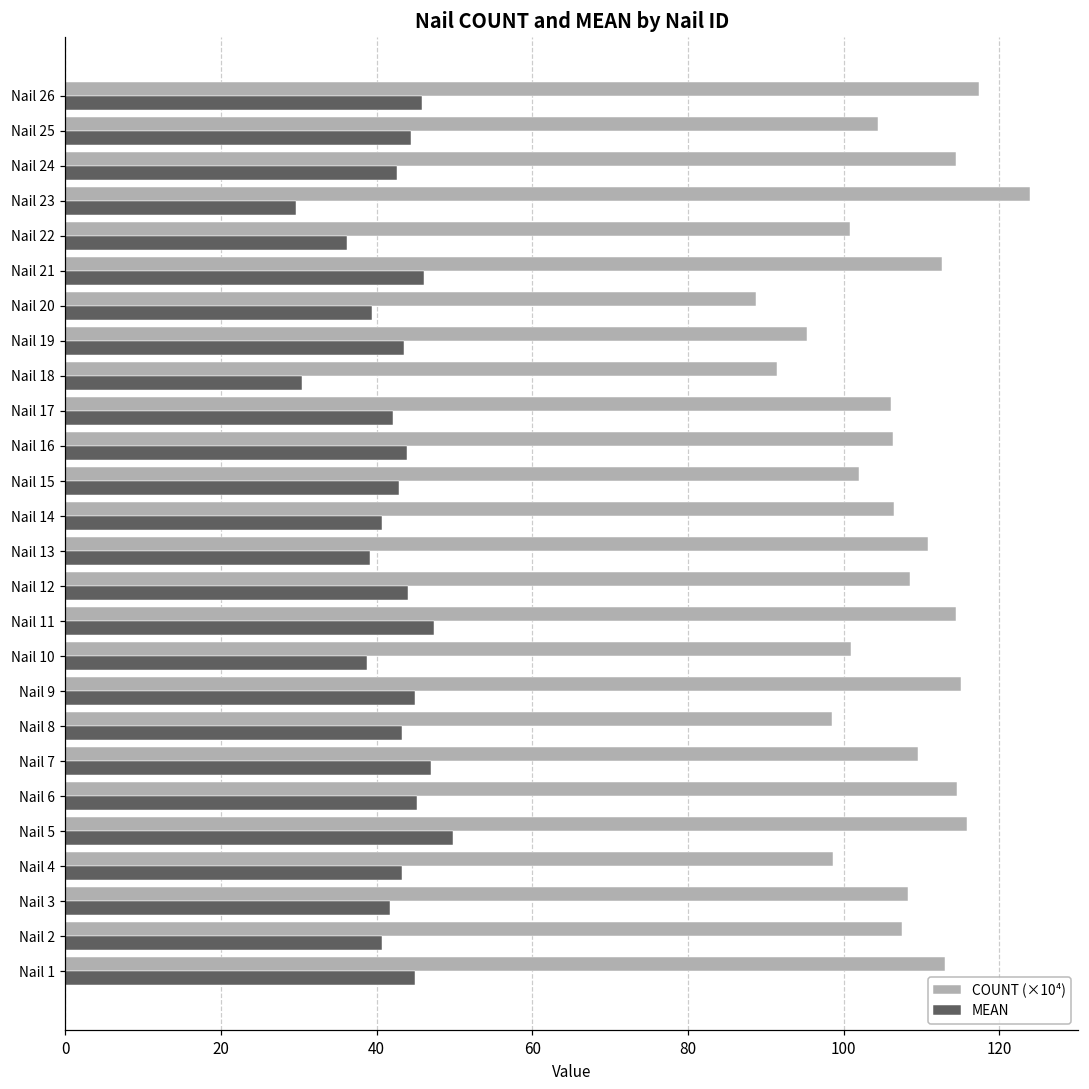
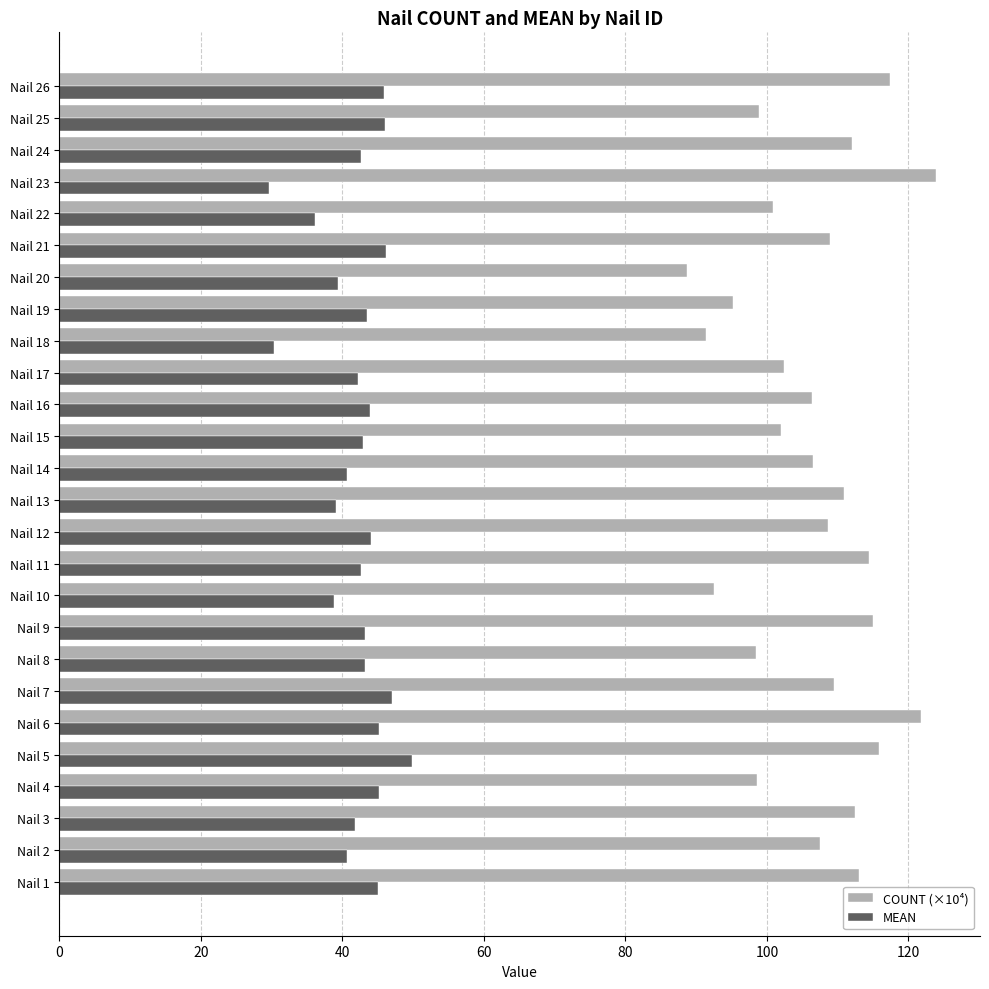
  {
    "COUNT (×10⁴)": {
      "Nail 26": 117,
-     "Nail 25": 104,
-     "Nail 24": 114,
+     "Nail 25": 99,
+     "Nail 24": 112,
      "Nail 23": 124,
      "Nail 22": 101,
-     "Nail 21": 113,
+     "Nail 21": 109,
      "Nail 20": 89,
      "Nail 19": 95,
      "Nail 18": 91,
-     "Nail 17": 106,
+     "Nail 17": 102,
      "Nail 16": 106,
      "Nail 15": 102,
      "Nail 14": 106,
      "Nail 13": 111,
      "Nail 12": 109,
      "Nail 11": 114,
-     "Nail 10": 101,
+     "Nail 10": 93,
      "Nail 9": 115,
      "Nail 8": 99,
      "Nail 7": 110,
-     "Nail 6": 115,
+     "Nail 6": 122,
      "Nail 5": 116,
      "Nail 4": 99,
-     "Nail 3": 108,
+     "Nail 3": 112,
      "Nail 2": 107,
      "Nail 1": 113
    },
    "MEAN": {
      "Nail 26": 46,
-     "Nail 25": 44,
+     "Nail 25": 46,
      "Nail 24": 43,
      "Nail 23": 30,
      "Nail 22": 36,
      "Nail 21": 46,
      "Nail 20": 39,
      "Nail 19": 43,
      "Nail 18": 30,
      "Nail 17": 42,
      "Nail 16": 44,
      "Nail 15": 43,
      "Nail 14": 41,
      "Nail 13": 39,
      "Nail 12": 44,
-     "Nail 11": 47,
+     "Nail 11": 43,
      "Nail 10": 39,
-     "Nail 9": 45,
+     "Nail 9": 43,
      "Nail 8": 43,
      "Nail 7": 47,
      "Nail 6": 45,
      "Nail 5": 50,
-     "Nail 4": 43,
+     "Nail 4": 45,
      "Nail 3": 42,
      "Nail 2": 41,
      "Nail 1": 45
    }
  }
